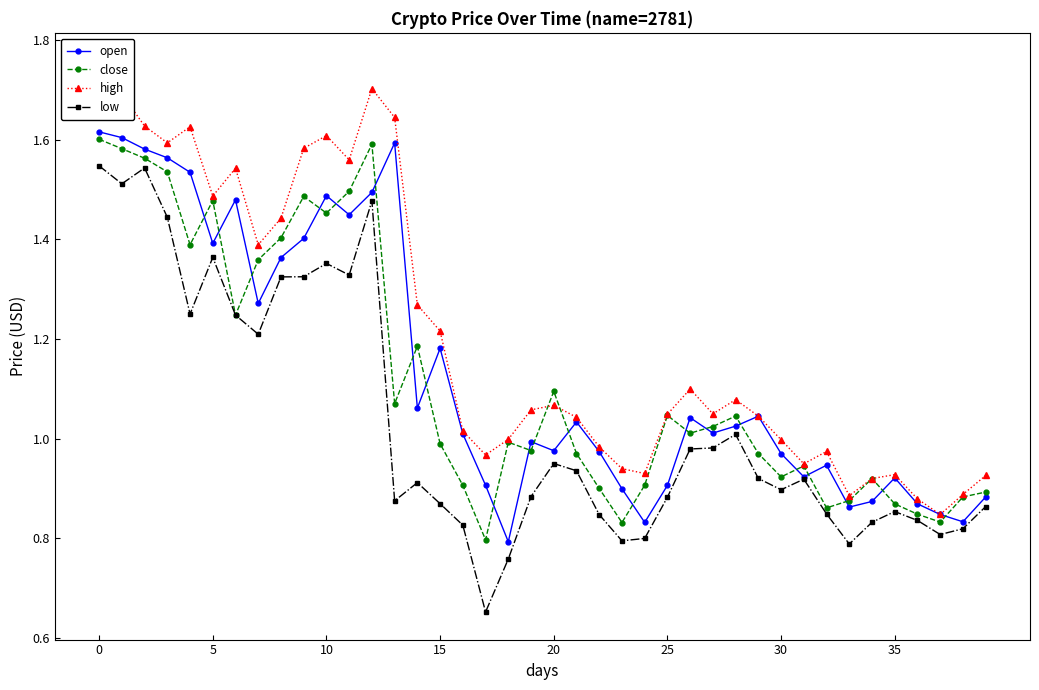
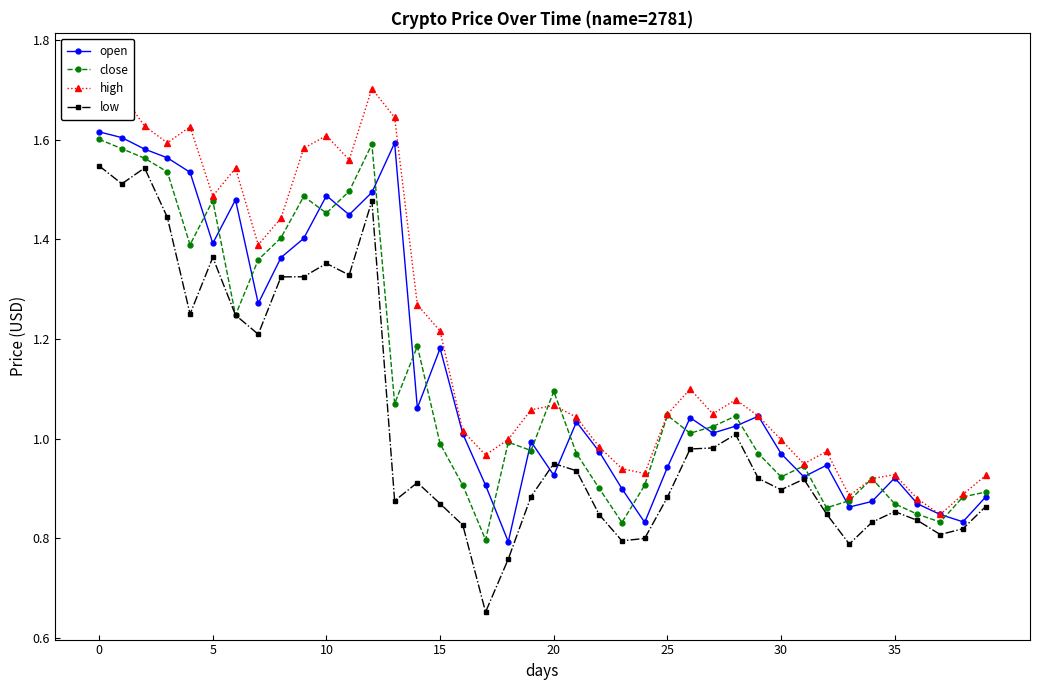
  {
    "open": {
      "0": 1.62,
      "5": 1.39,
      "10": 1.49,
      "15": 1.18,
-     "20": 0.98,
-     "25": 0.91,
+     "20": 0.93,
+     "25": 0.94,
      "30": 0.97,
      "35": 0.92
    },
    "close": {
      "0": 1.60,
      "5": 1.48,
      "10": 1.45,
      "15": 0.99,
      "20": 1.09,
      "30": 0.92,
      "35": 0.87
    },
    "high": {
      "5": 1.49,
      "10": 1.61,
      "15": 1.22,
      "20": 1.07,
      "30": 1.00,
      "35": 0.93
    },
    "low": {
      "0": 1.55,
      "5": 1.36,
      "10": 1.35,
      "15": 0.87,
      "20": 0.95,
      "25": 0.88,
      "30": 0.90,
      "35": 0.85
    }
  }
